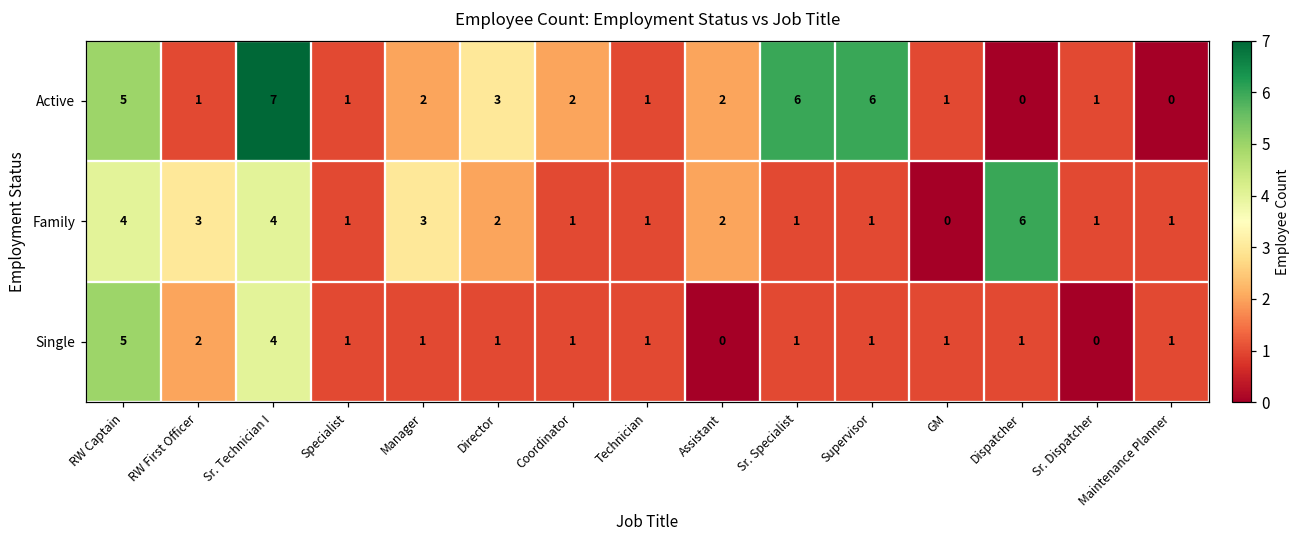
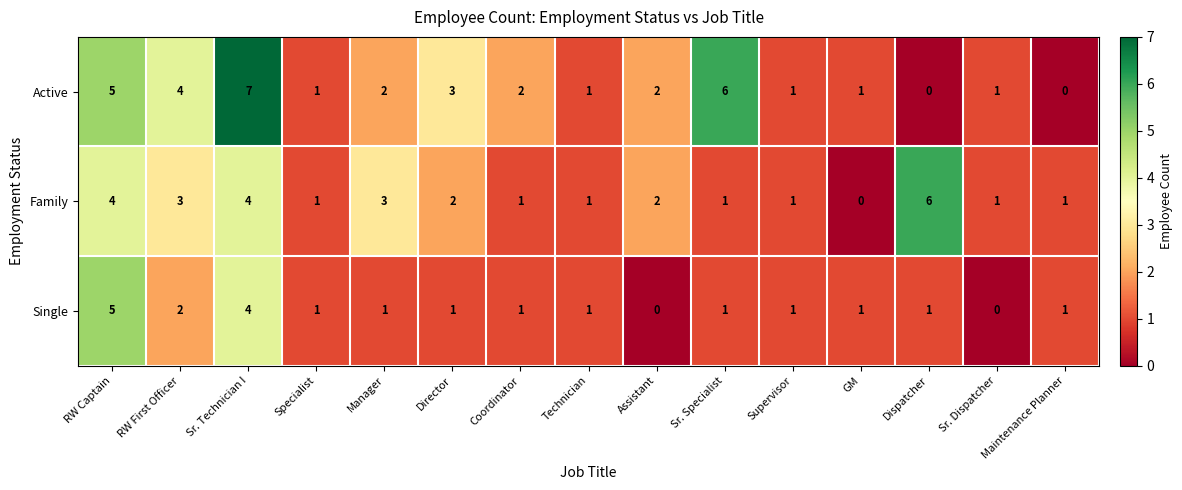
  {
    "Active": {
      "RW Captain": 5,
-     "RW First Officer": 1,
+     "RW First Officer": 4,
      "Sr. Technician I": 7,
      "Specialist": 1,
      "Manager": 2,
      "Director": 3,
      "Coordinator": 2,
      "Technician": 1,
      "Assistant": 2,
      "Sr. Specialist": 6,
-     "Supervisor": 6,
+     "Supervisor": 1,
      "GM": 1,
      "Dispatcher": 0,
      "Sr. Dispatcher": 1,
      "Maintenance Planner": 0
    },
    "Family": {
      "RW Captain": 4,
      "RW First Officer": 3,
      "Sr. Technician I": 4,
      "Specialist": 1,
      "Manager": 3,
      "Director": 2,
      "Coordinator": 1,
      "Technician": 1,
      "Assistant": 2,
      "Sr. Specialist": 1,
      "Supervisor": 1,
      "GM": 0,
      "Dispatcher": 6,
      "Sr. Dispatcher": 1,
      "Maintenance Planner": 1
    },
    "Single": {
      "RW Captain": 5,
      "RW First Officer": 2,
      "Sr. Technician I": 4,
      "Specialist": 1,
      "Manager": 1,
      "Director": 1,
      "Coordinator": 1,
      "Technician": 1,
      "Assistant": 0,
      "Sr. Specialist": 1,
      "Supervisor": 1,
      "GM": 1,
      "Dispatcher": 1,
      "Sr. Dispatcher": 0,
      "Maintenance Planner": 1
    }
  }
